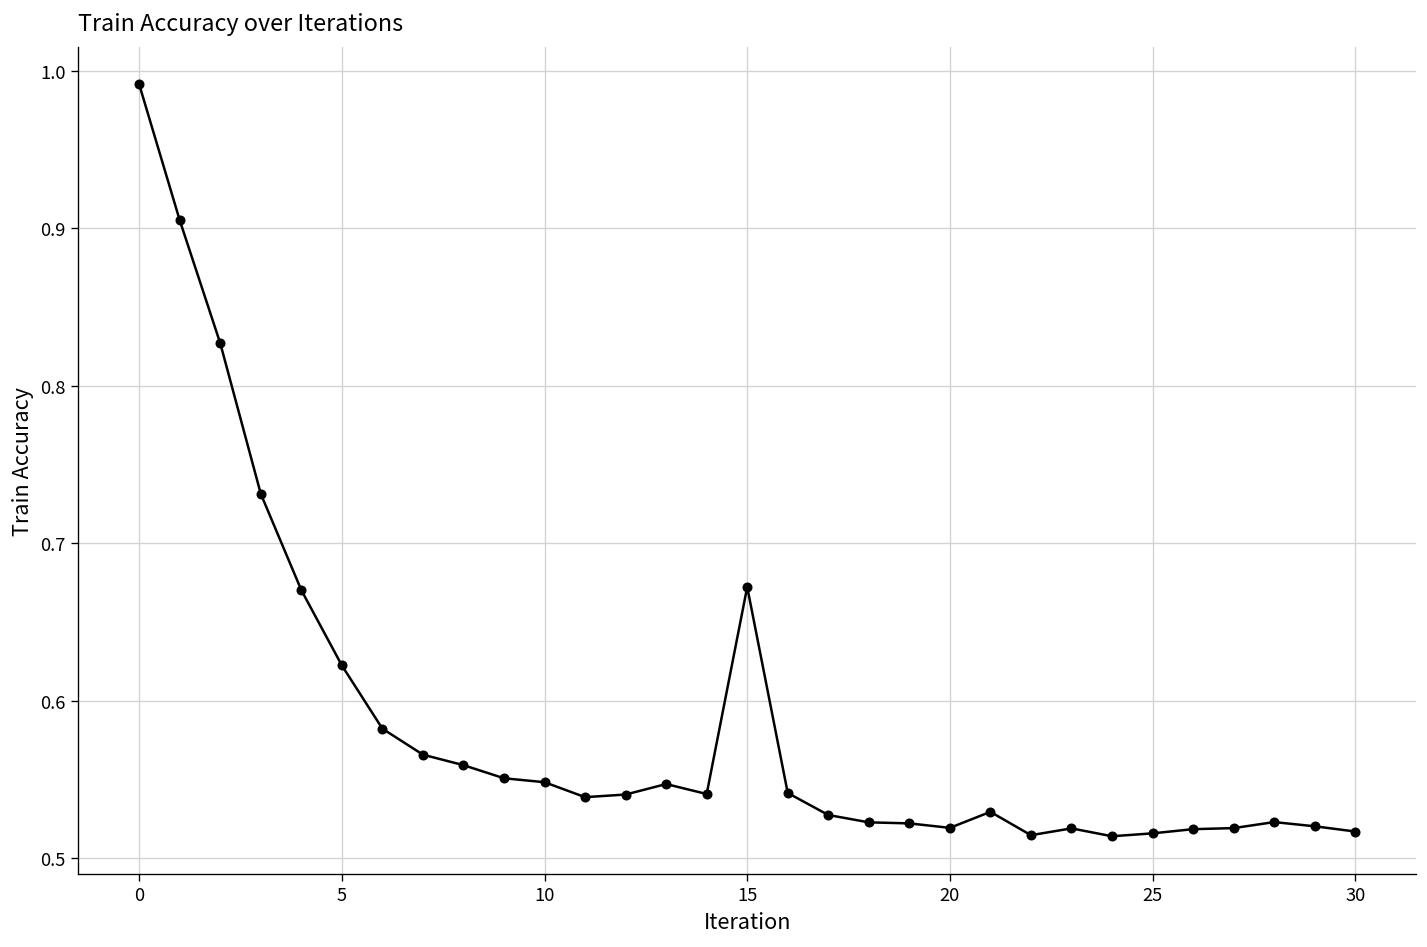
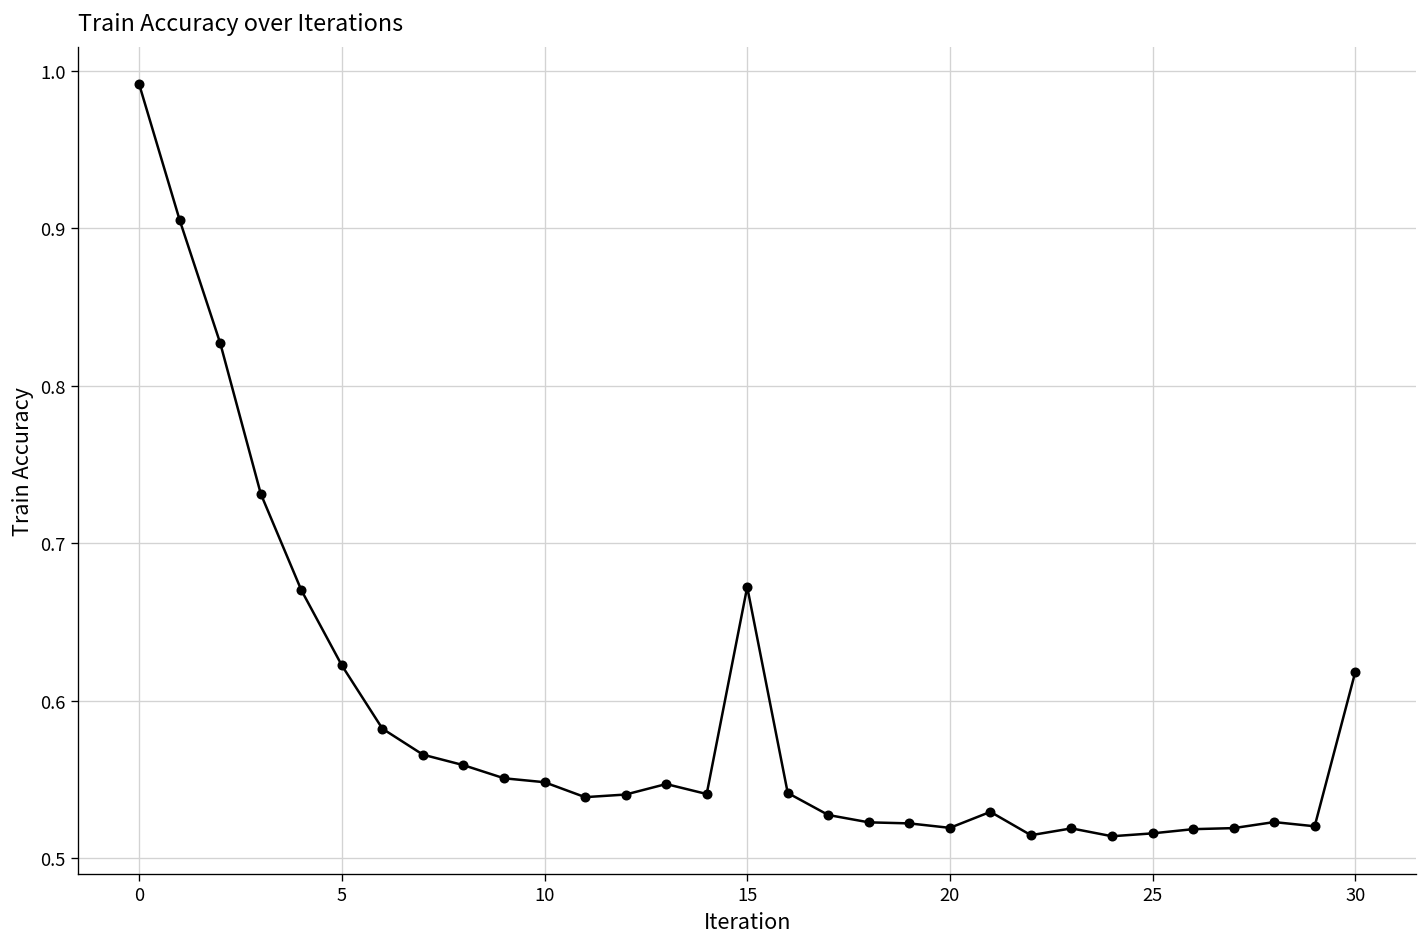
  {
    "0": 0.992,
    "5": 0.622,
    "10": 0.548,
    "15": 0.672,
    "20": 0.519,
    "25": 0.516,
-   "30": 0.517
+   "30": 0.618
  }
